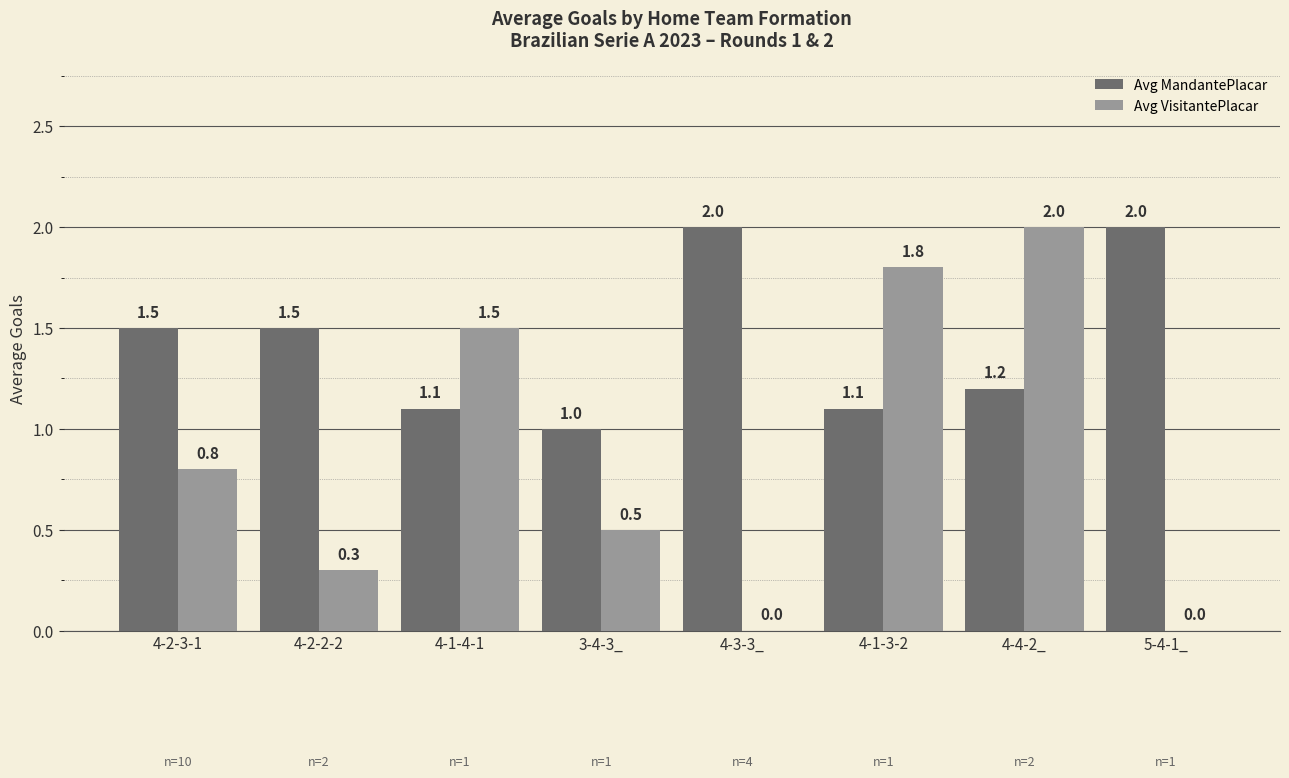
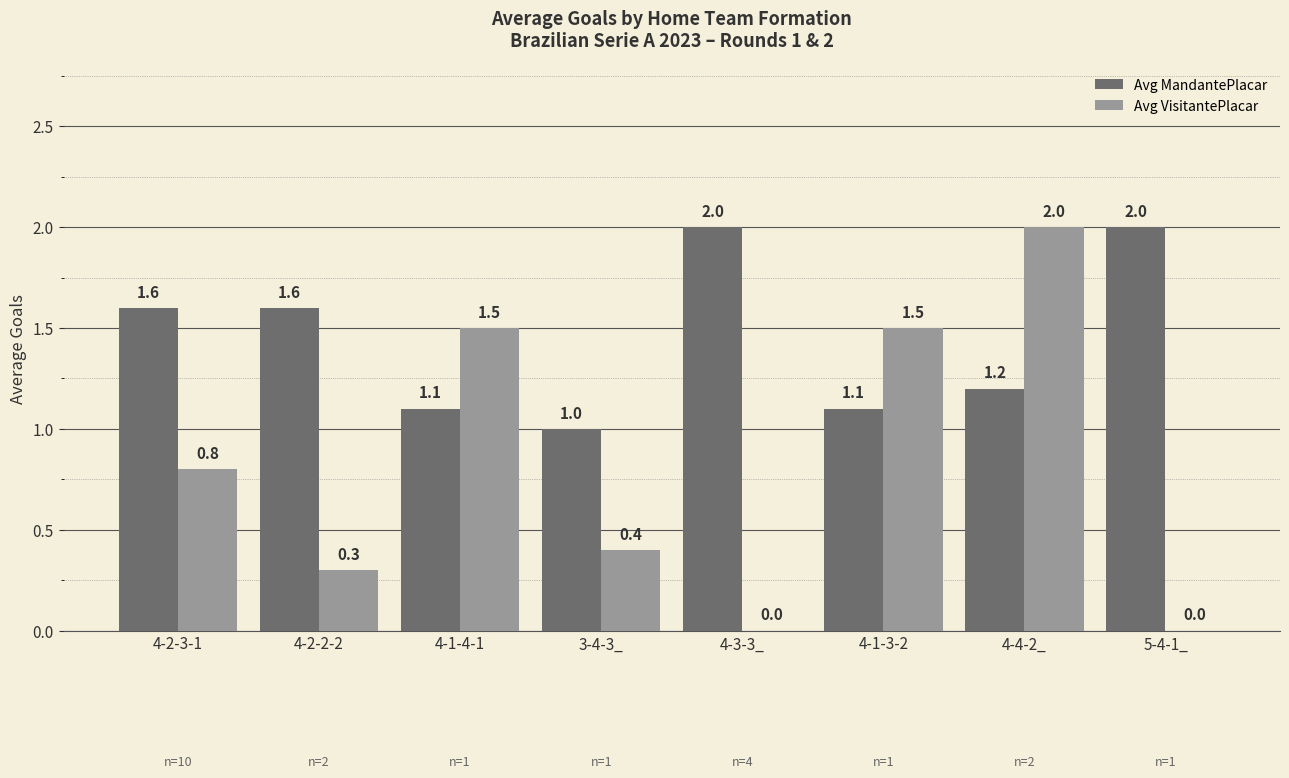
  {
    "Avg MandantePlacar": {
-     "4-2-3-1": 1.5,
-     "4-2-2-2": 1.5,
+     "4-2-3-1": 1.6,
+     "4-2-2-2": 1.6,
      "4-1-4-1": 1.1,
      "3-4-3_": 1.0,
      "4-3-3_": 2.0,
      "4-1-3-2": 1.1,
      "4-4-2_": 1.2,
      "5-4-1_": 2.0
    },
    "Avg VisitantePlacar": {
      "4-2-3-1": 0.8,
      "4-2-2-2": 0.3,
      "4-1-4-1": 1.5,
-     "3-4-3_": 0.5,
+     "3-4-3_": 0.4,
      "4-3-3_": 0.0,
-     "4-1-3-2": 1.8,
+     "4-1-3-2": 1.5,
      "4-4-2_": 2.0,
      "5-4-1_": 0.0
    }
  }
